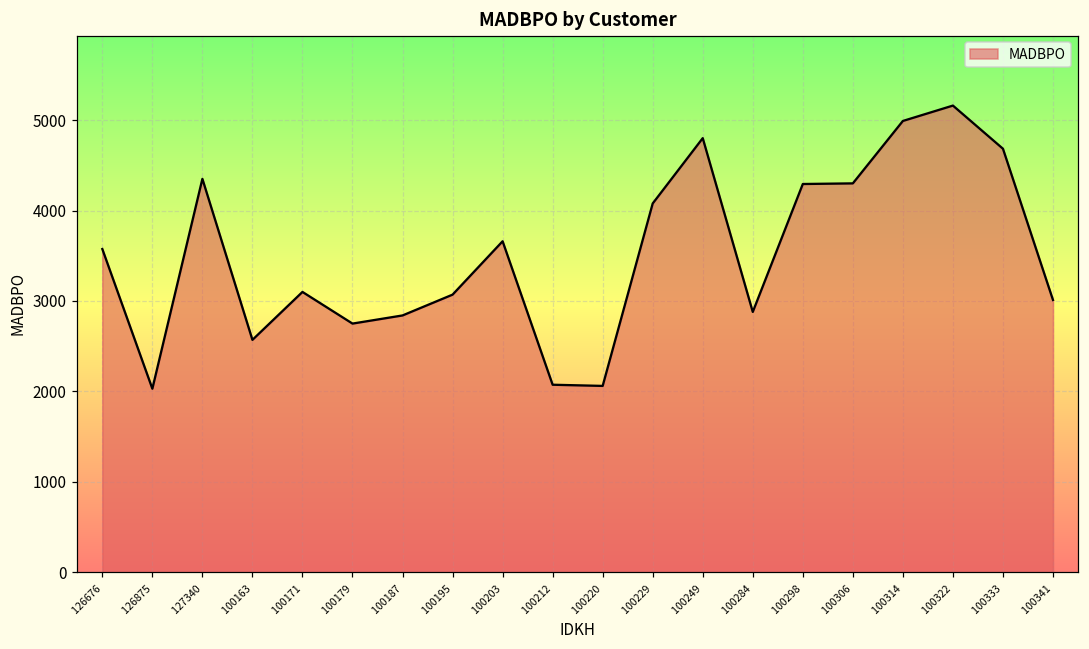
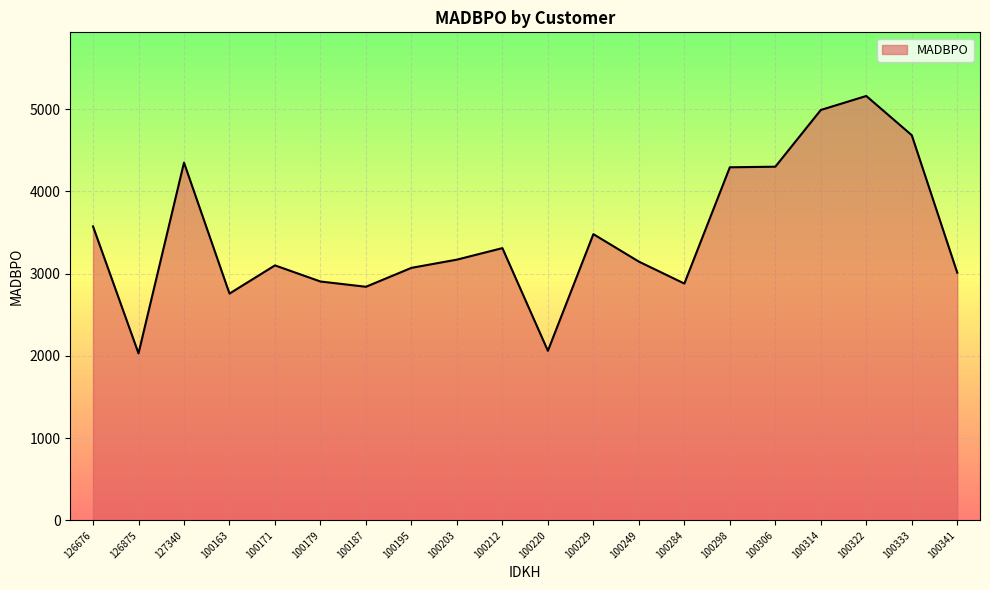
  {
    "126676": 3600,
    "126875": 2000,
    "127340": 4400,
-   "100163": 2600,
+   "100163": 2800,
    "100171": 3100,
-   "100179": 2800,
+   "100179": 2900,
    "100187": 2800,
    "100195": 3100,
-   "100203": 3700,
-   "100212": 2100,
+   "100203": 3200,
+   "100212": 3300,
    "100220": 2100,
-   "100229": 4100,
-   "100249": 4800,
+   "100229": 3500,
+   "100249": 3100,
    "100284": 2900,
    "100298": 4300,
    "100306": 4300,
    "100314": 5000,
    "100322": 5200,
    "100333": 4700,
    "100341": 3000
  }
